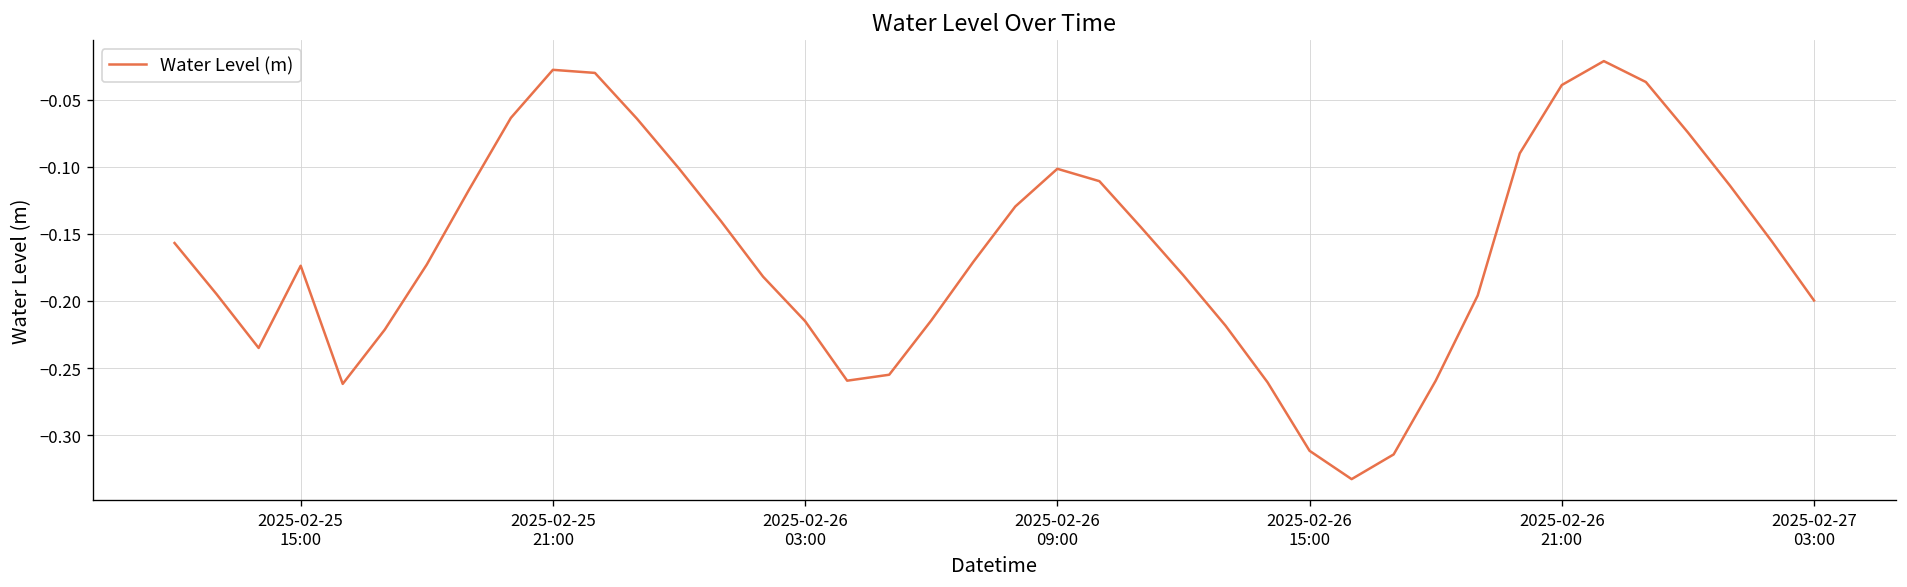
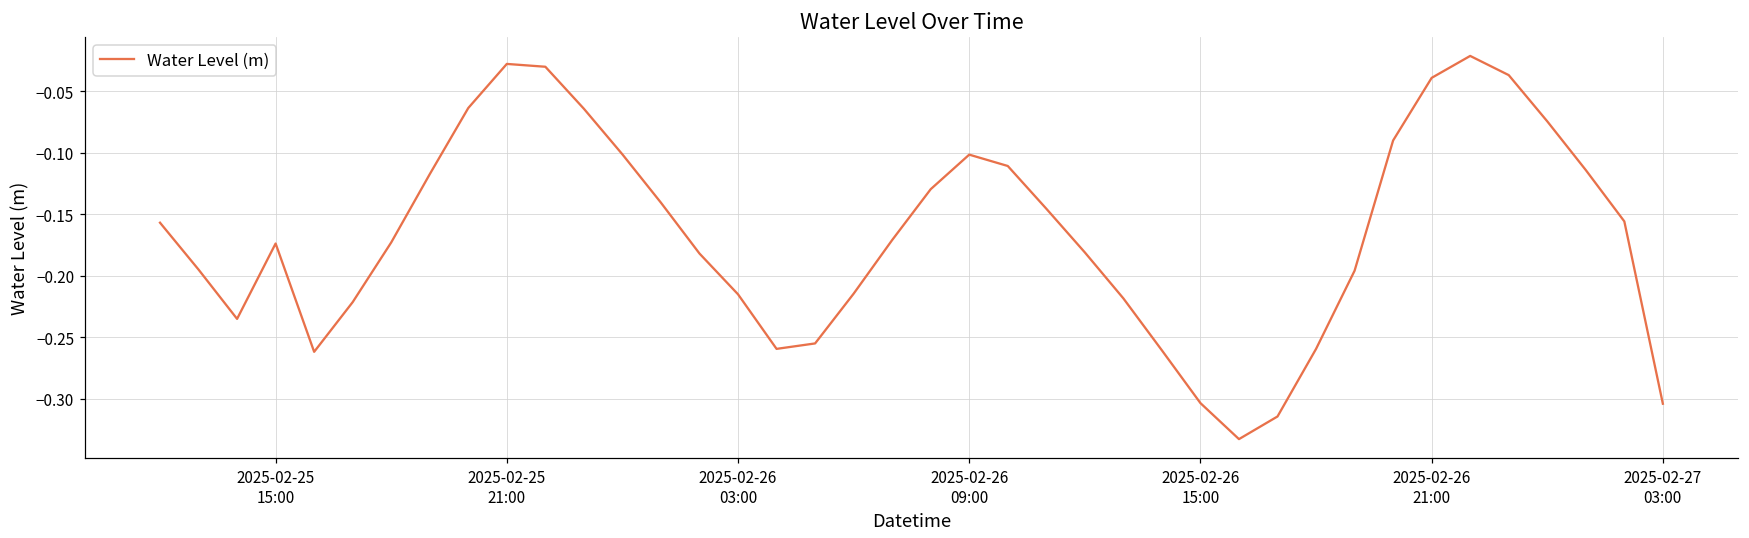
  {
    "2025-02-25 15:00": -0.174,
    "2025-02-25 21:00": -0.028,
    "2025-02-26 03:00": -0.215,
    "2025-02-26 09:00": -0.101,
-   "2025-02-26 15:00": -0.312,
+   "2025-02-26 15:00": -0.304,
    "2025-02-26 21:00": -0.039,
-   "2025-02-27 03:00": -0.200
+   "2025-02-27 03:00": -0.304
  }
